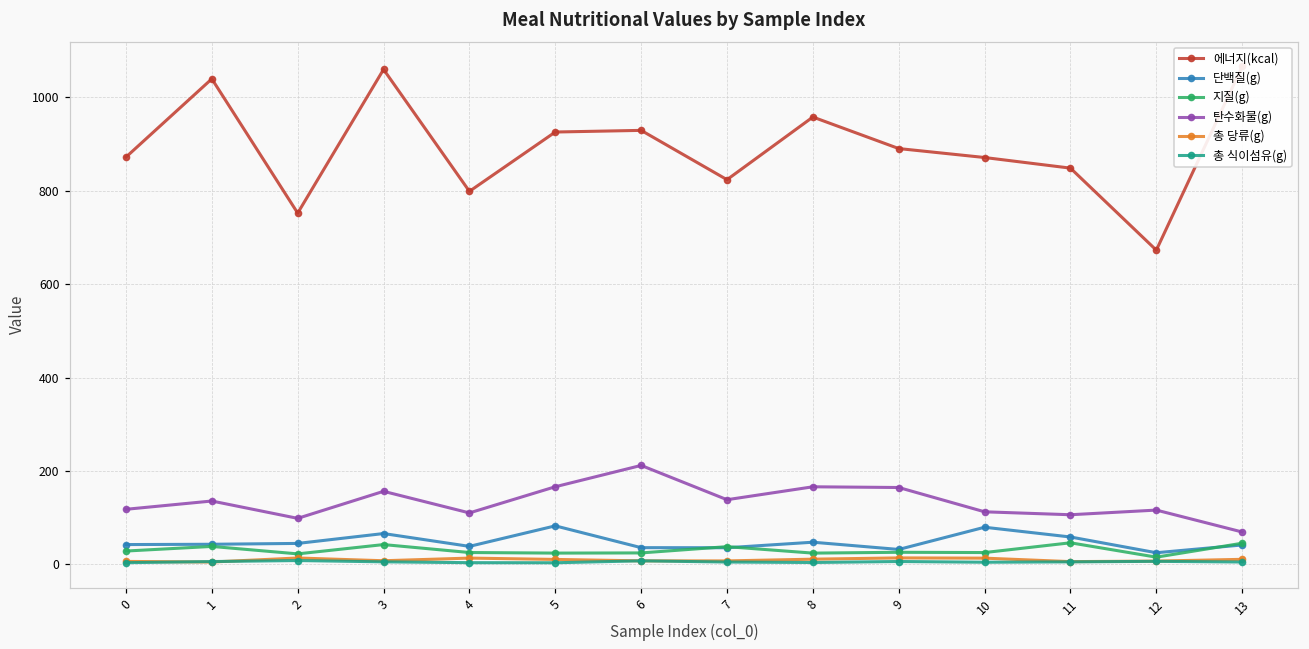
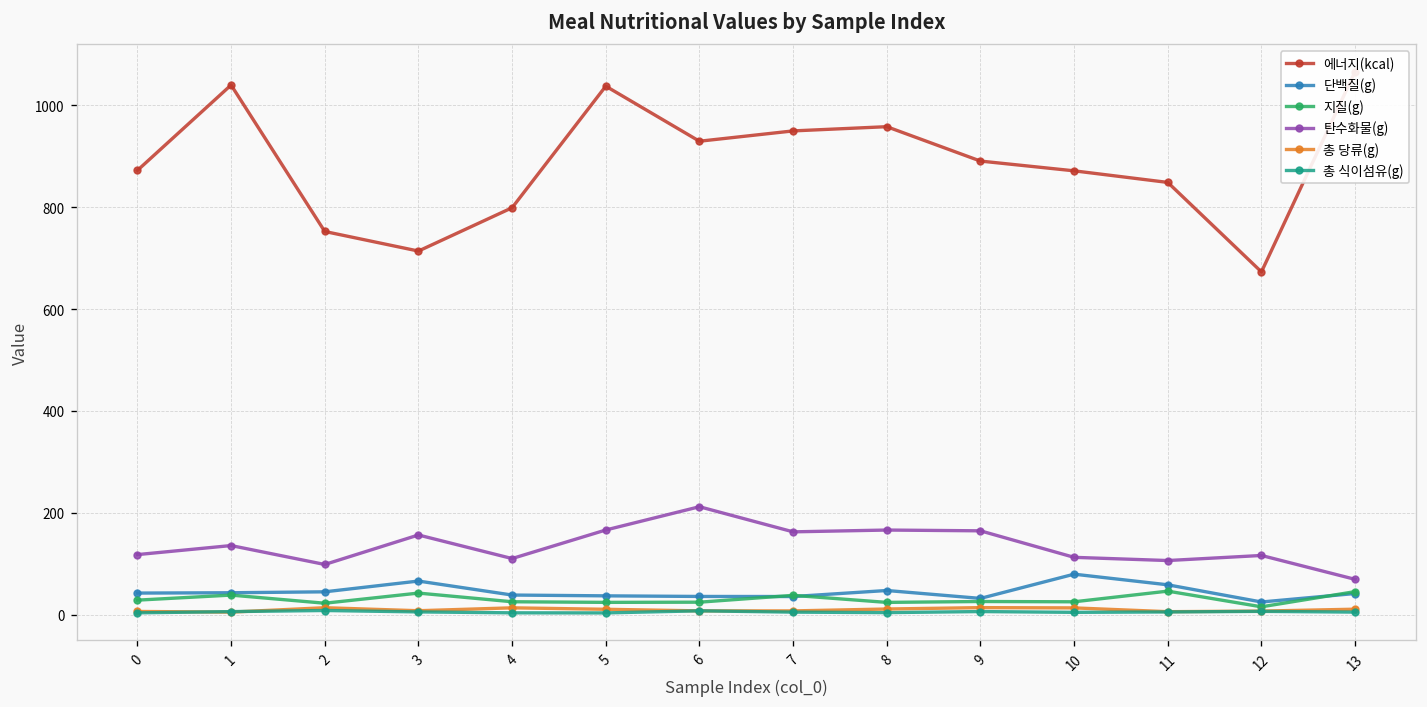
  {
    "에너지(kcal)": {
      "0": 870,
      "1": 1040,
      "2": 750,
-     "3": 1060,
+     "3": 710,
      "4": 800,
-     "5": 930,
+     "5": 1040,
      "6": 930,
-     "7": 820,
+     "7": 950,
      "8": 960,
      "9": 890,
      "10": 870,
      "11": 850,
      "12": 670
    },
    "단백질(g)": {
      "0": 40,
      "2": 50,
      "3": 70,
      "4": 40,
-     "5": 80,
+     "5": 40,
      "6": 40,
      "8": 50,
      "9": 30,
      "10": 80,
      "11": 60,
      "12": 30
    },
    "탄수화물(g)": {
      "0": 120,
      "1": 140,
      "2": 100,
      "3": 160,
      "4": 110,
      "5": 170,
      "6": 210,
-     "7": 140,
+     "7": 160,
      "8": 170,
      "9": 160,
      "10": 110,
      "11": 110,
      "12": 120,
      "13": 70
    },
    "총 당류(g)": {
      "4": 10,
      "5": 10,
      "8": 10,
      "9": 10,
      "10": 10
    }
  }
